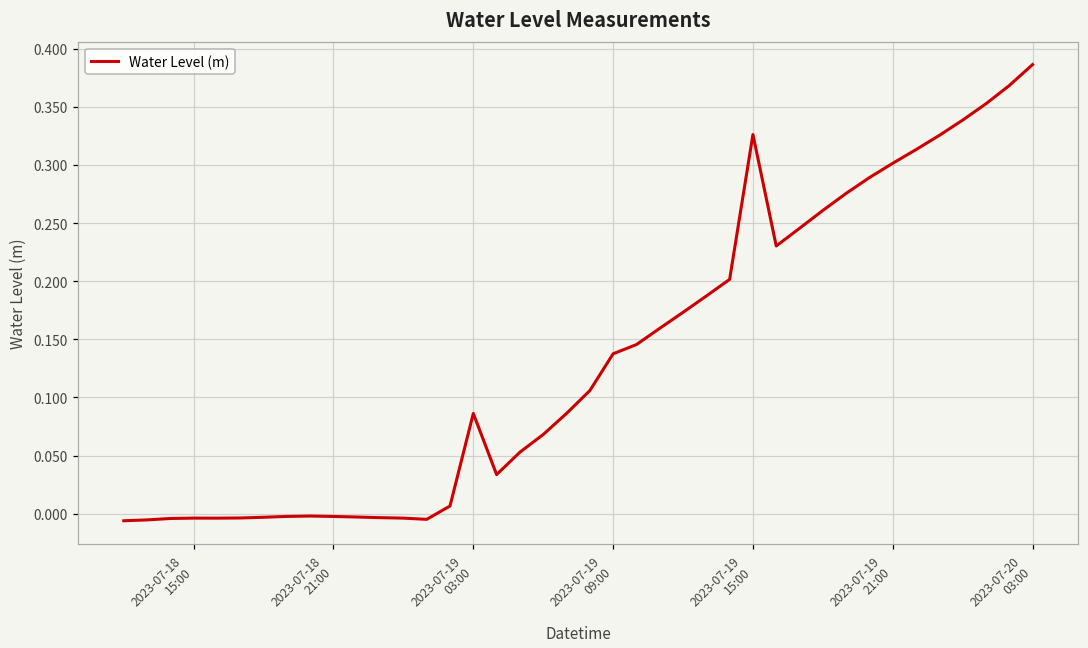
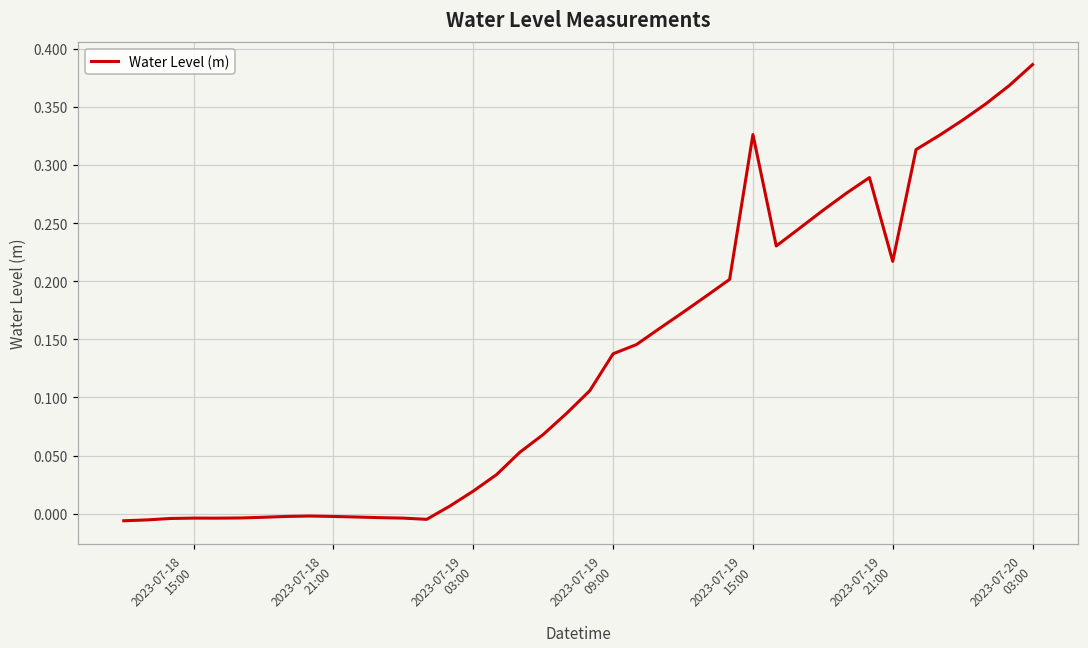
  {
    "2023-07-18 15:00": -0.004,
    "2023-07-18 21:00": -0.002,
-   "2023-07-19 03:00": 0.086,
+   "2023-07-19 03:00": 0.019,
    "2023-07-19 09:00": 0.138,
    "2023-07-19 15:00": 0.326,
-   "2023-07-19 21:00": 0.301,
+   "2023-07-19 21:00": 0.217,
    "2023-07-20 03:00": 0.386
  }
